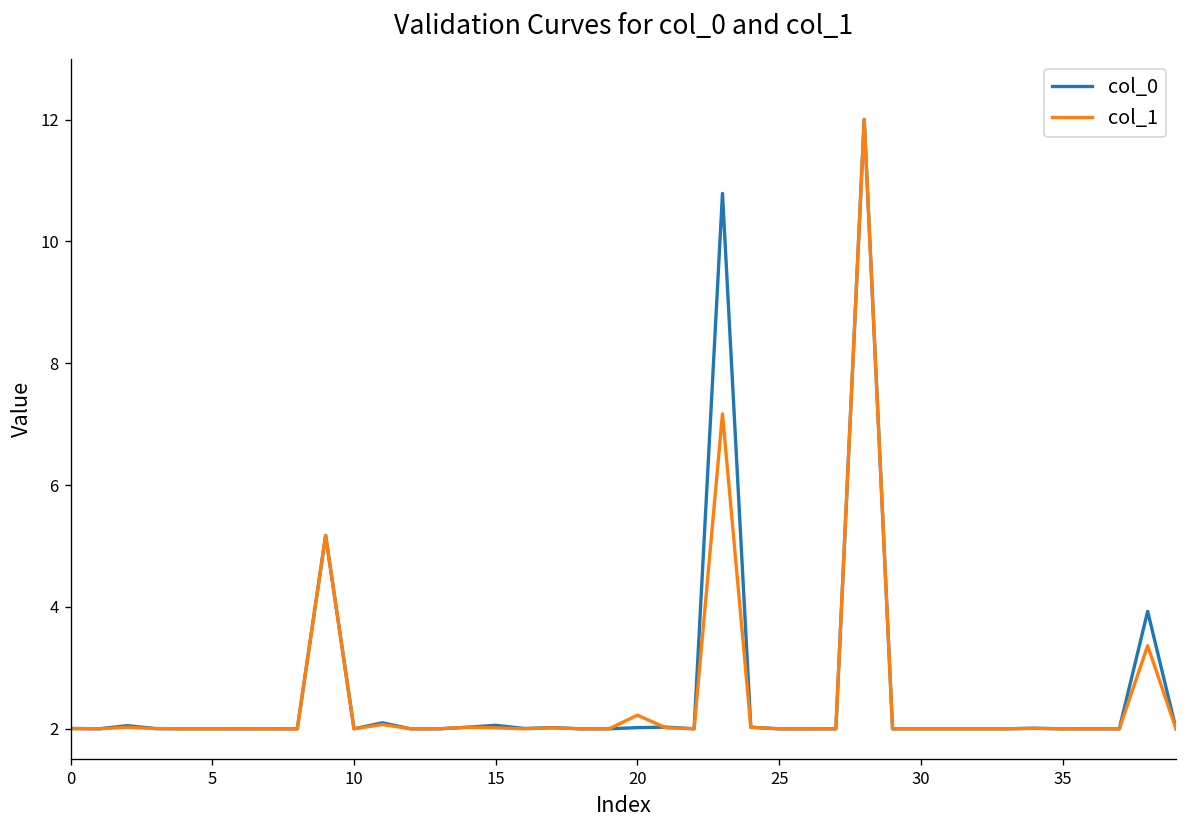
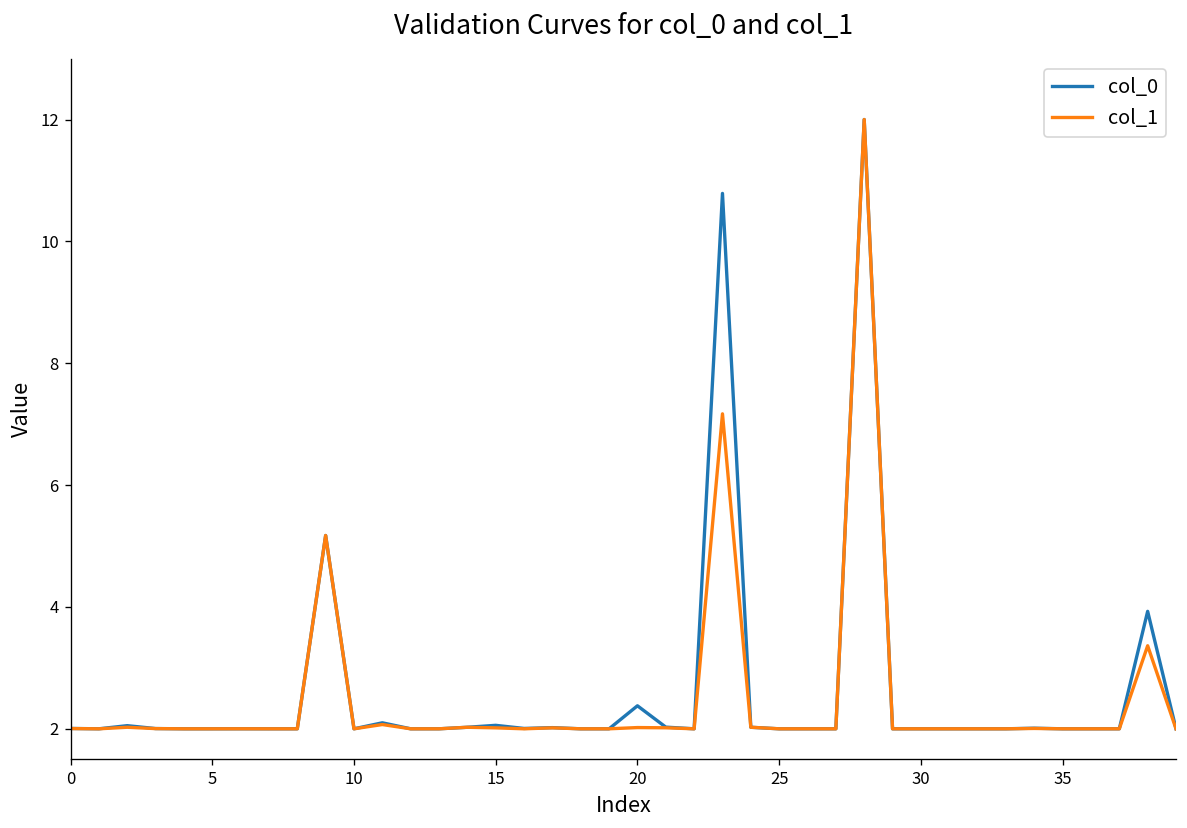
  {
    "col_0": {
-     "20": 2.0
+     "20": 2.4
    },
    "col_1": {
-     "20": 2.2
+     "20": 2.0
    }
  }
